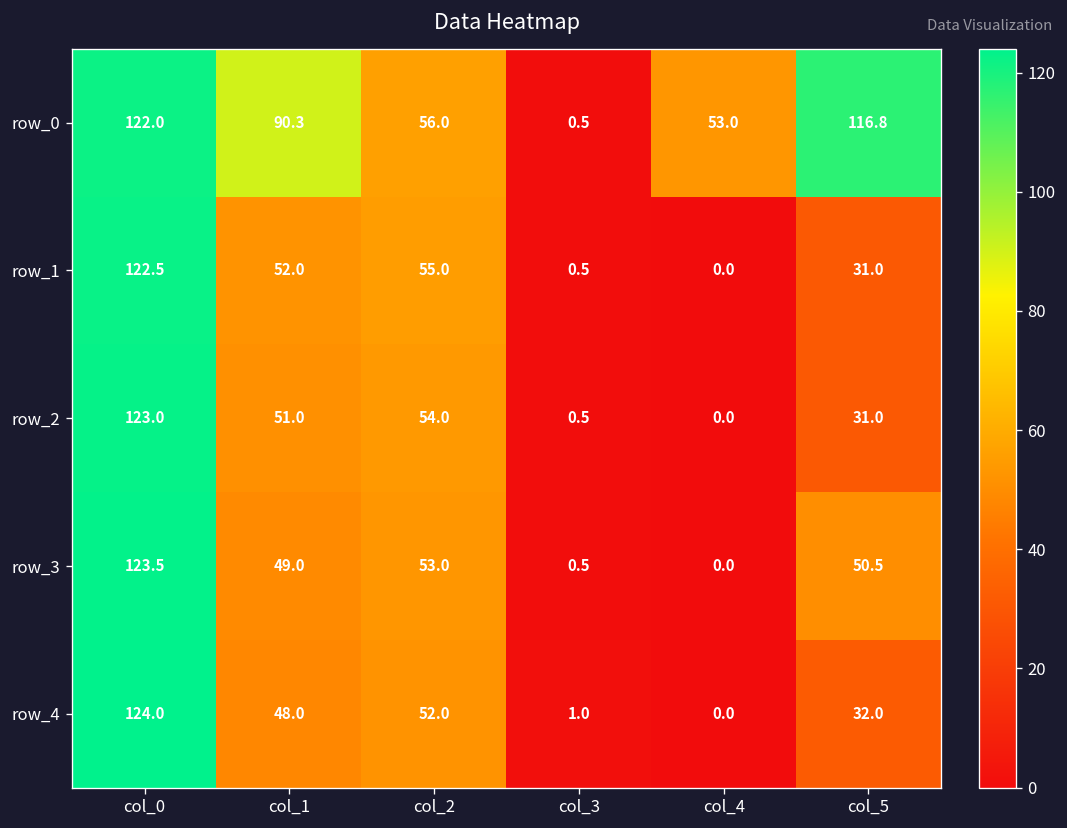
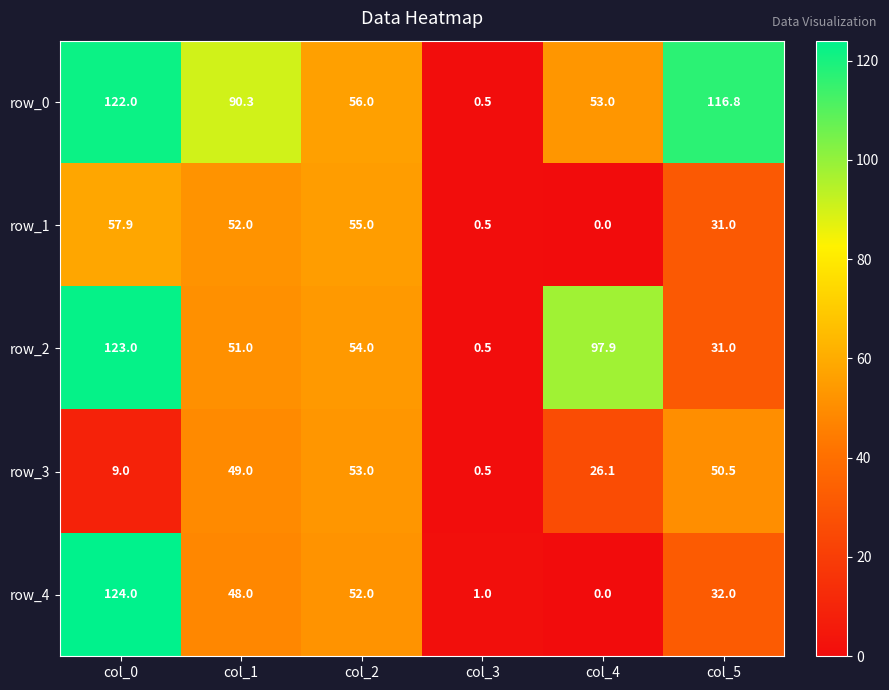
  {
    "row_0": {
      "col_0": 122.0,
      "col_1": 90.3,
      "col_2": 56.0,
      "col_3": 0.5,
      "col_4": 53.0,
      "col_5": 116.8
    },
    "row_1": {
-     "col_0": 122.5,
+     "col_0": 57.9,
      "col_1": 52.0,
      "col_2": 55.0,
      "col_3": 0.5,
      "col_4": 0.0,
      "col_5": 31.0
    },
    "row_2": {
      "col_0": 123.0,
      "col_1": 51.0,
      "col_2": 54.0,
      "col_3": 0.5,
-     "col_4": 0.0,
+     "col_4": 97.9,
      "col_5": 31.0
    },
    "row_3": {
-     "col_0": 123.5,
+     "col_0": 9.0,
      "col_1": 49.0,
      "col_2": 53.0,
      "col_3": 0.5,
-     "col_4": 0.0,
+     "col_4": 26.1,
      "col_5": 50.5
    },
    "row_4": {
      "col_0": 124.0,
      "col_1": 48.0,
      "col_2": 52.0,
      "col_3": 1.0,
      "col_4": 0.0,
      "col_5": 32.0
    }
  }
